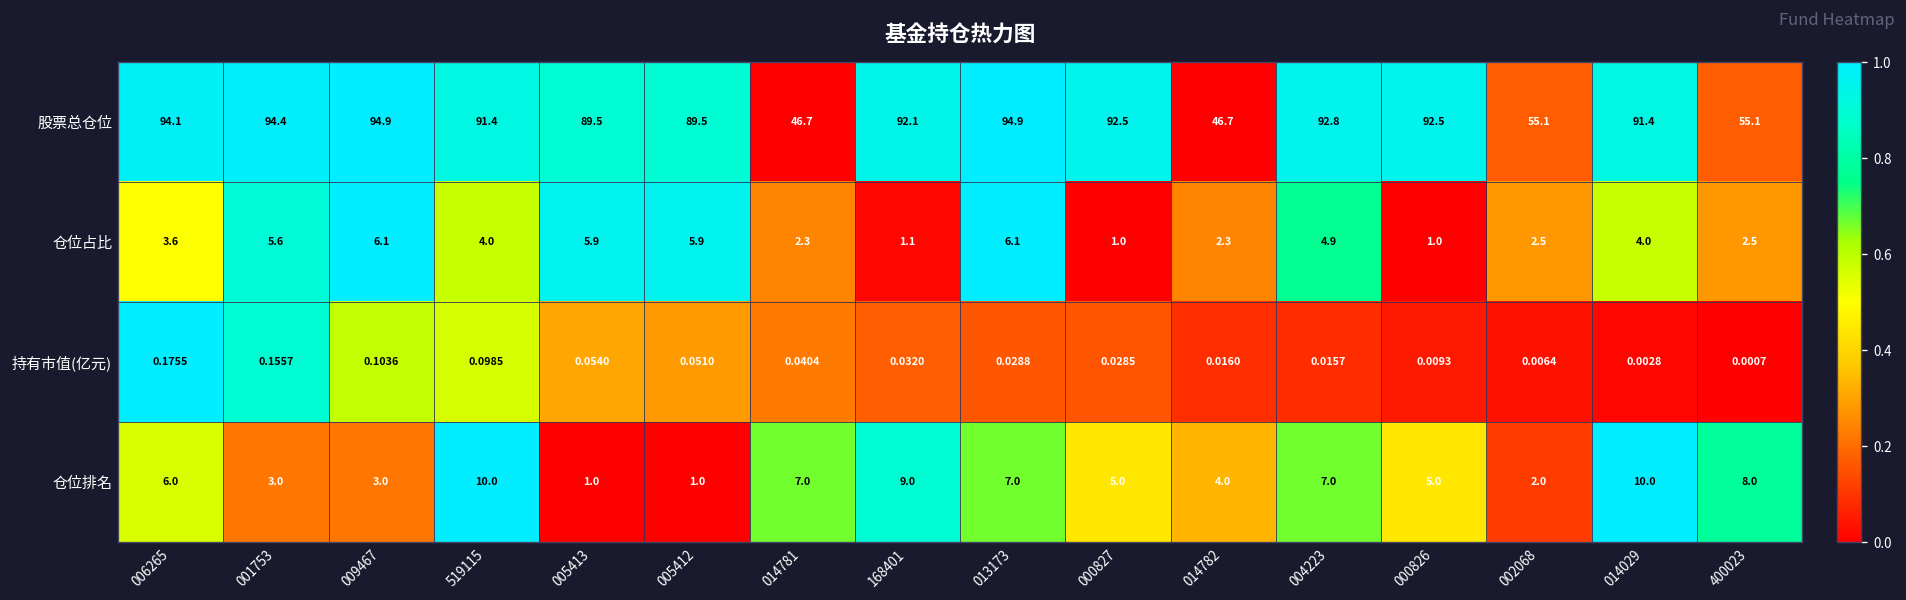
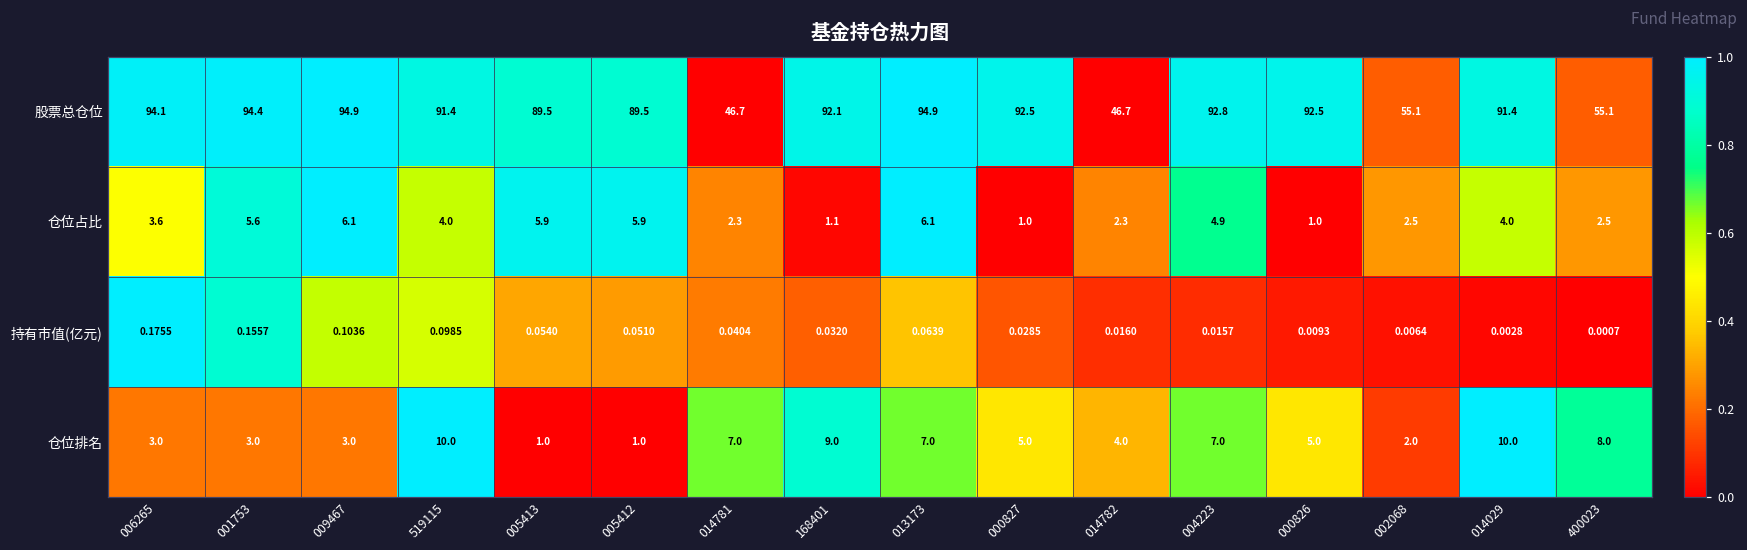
  {
    "股票总仓位": {
      "006265": 94.1,
      "001753": 94.4,
      "009467": 94.9,
      "519115": 91.4,
      "005413": 89.5,
      "005412": 89.5,
      "014781": 46.7,
      "168401": 92.1,
      "013173": 94.9,
      "000827": 92.5,
      "014782": 46.7,
      "004223": 92.8,
      "000826": 92.5,
      "002068": 55.1,
      "014029": 91.4,
      "400023": 55.1
    },
    "仓位占比": {
      "006265": 3.6,
      "001753": 5.6,
      "009467": 6.1,
      "519115": 4.0,
      "005413": 5.9,
      "005412": 5.9,
      "014781": 2.3,
      "168401": 1.1,
      "013173": 6.1,
      "000827": 1.0,
      "014782": 2.3,
      "004223": 4.9,
      "000826": 1.0,
      "002068": 2.5,
      "014029": 4.0,
      "400023": 2.5
    },
    "持有市值(亿元)": {
      "006265": 0.1755,
      "001753": 0.1557,
      "009467": 0.1036,
      "519115": 0.0985,
      "005413": 0.0540,
      "005412": 0.0510,
      "014781": 0.0404,
      "168401": 0.0320,
-     "013173": 0.0288,
+     "013173": 0.0639,
      "000827": 0.0285,
      "014782": 0.0160,
      "004223": 0.0157,
      "000826": 0.0093,
      "002068": 0.0064,
      "014029": 0.0028,
      "400023": 0.0007
    },
    "仓位排名": {
-     "006265": 6.0,
+     "006265": 3.0,
      "001753": 3.0,
      "009467": 3.0,
      "519115": 10.0,
      "005413": 1.0,
      "005412": 1.0,
      "014781": 7.0,
      "168401": 9.0,
      "013173": 7.0,
      "000827": 5.0,
      "014782": 4.0,
      "004223": 7.0,
      "000826": 5.0,
      "002068": 2.0,
      "014029": 10.0,
      "400023": 8.0
    }
  }
